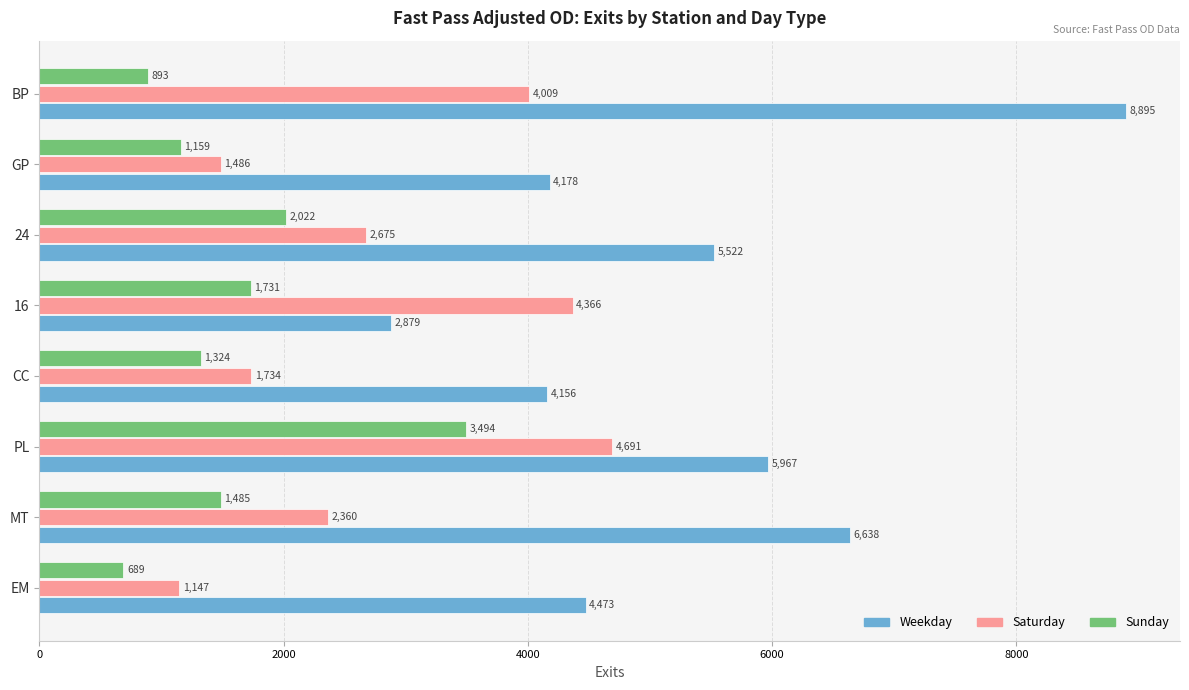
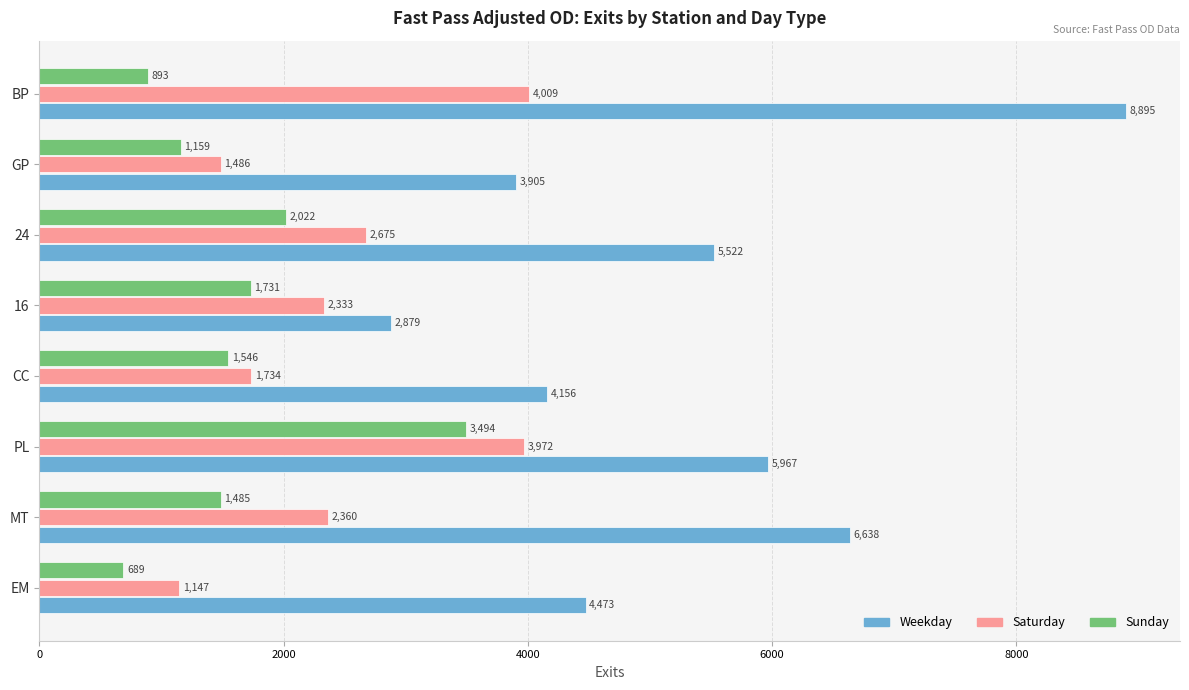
  {
    "Weekday": {
      "BP": "8,895",
-     "GP": "4,178",
+     "GP": "3,905",
      "24": "5,522",
      "16": "2,879",
      "CC": "4,156",
      "PL": "5,967",
      "MT": "6,638",
      "EM": "4,473"
    },
    "Saturday": {
      "BP": "4,009",
      "GP": "1,486",
      "24": "2,675",
-     "16": "4,366",
+     "16": "2,333",
      "CC": "1,734",
-     "PL": "4,691",
+     "PL": "3,972",
      "MT": "2,360",
      "EM": "1,147"
    },
    "Sunday": {
      "BP": "893",
      "GP": "1,159",
      "24": "2,022",
      "16": "1,731",
-     "CC": "1,324",
+     "CC": "1,546",
      "PL": "3,494",
      "MT": "1,485",
      "EM": "689"
    }
  }
